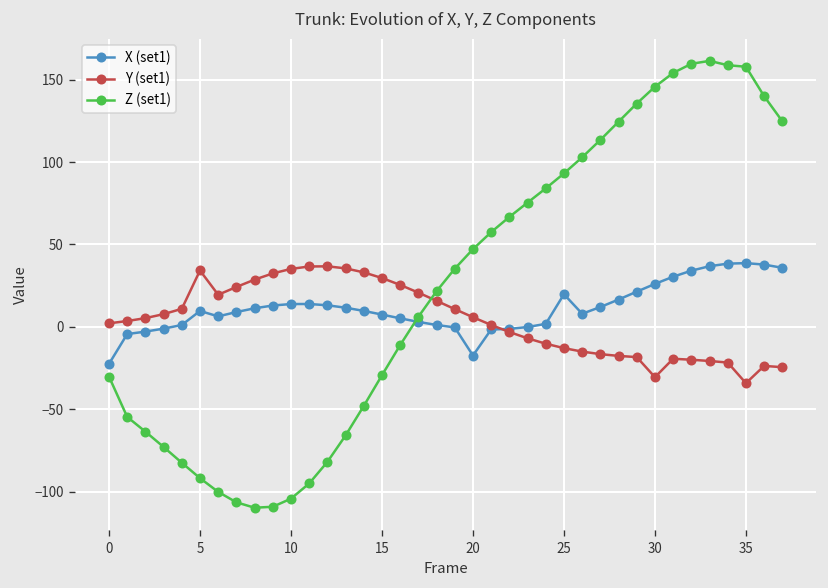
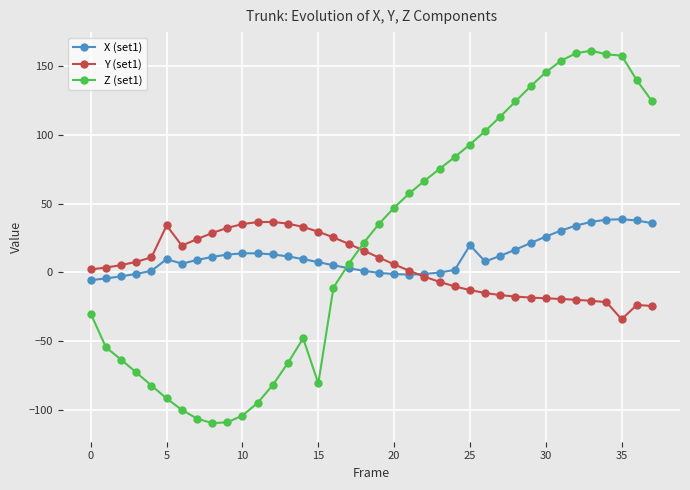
  {
    "X (set1)": {
-     "0": -22,
+     "0": -6,
      "5": 10,
      "10": 14,
      "15": 7,
-     "20": -17,
+     "20": -1,
      "25": 20,
      "30": 26,
      "35": 39
    },
    "Y (set1)": {
      "0": 2,
      "5": 34,
      "10": 35,
      "15": 30,
      "20": 6,
      "25": -13,
-     "30": -30,
+     "30": -19,
      "35": -34
    },
    "Z (set1)": {
      "0": -30,
      "5": -92,
      "10": -104,
-     "15": -29,
+     "15": -81,
      "20": 47,
      "25": 93,
      "30": 146,
      "35": 158
    }
  }
